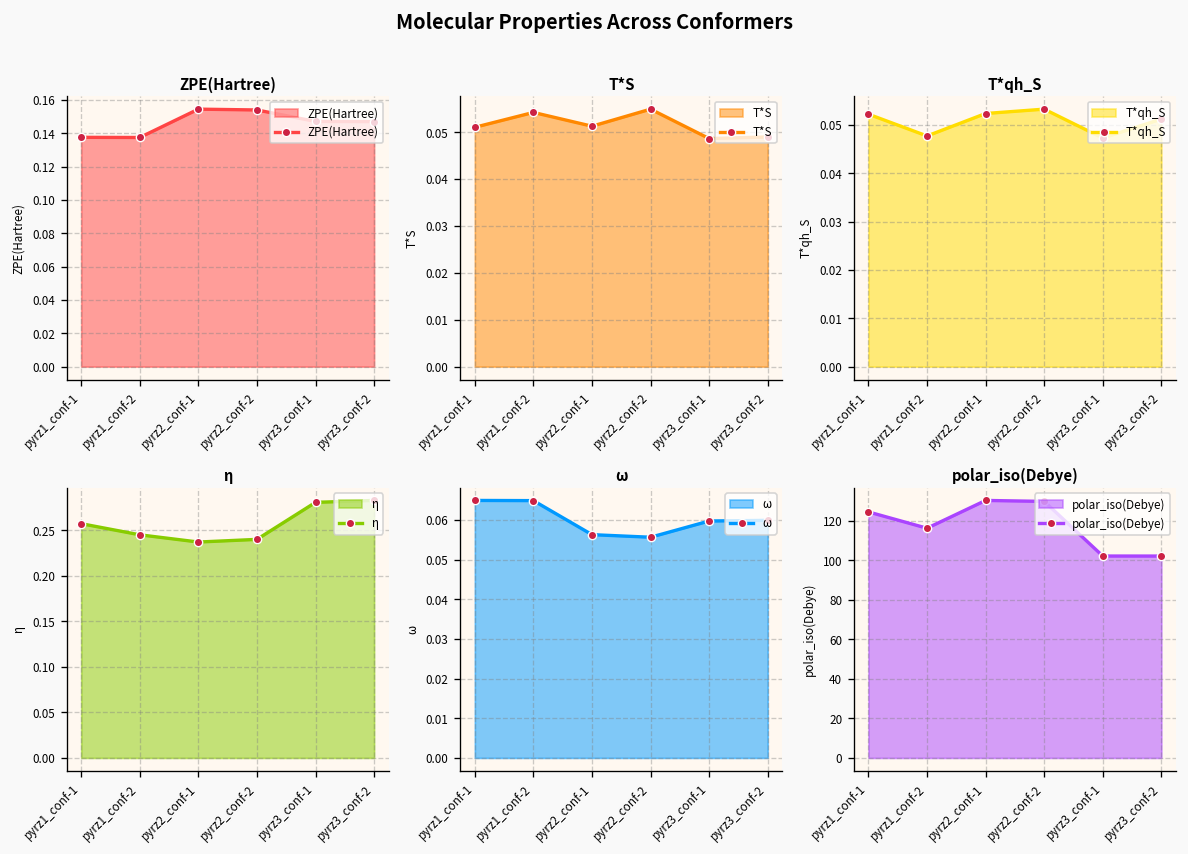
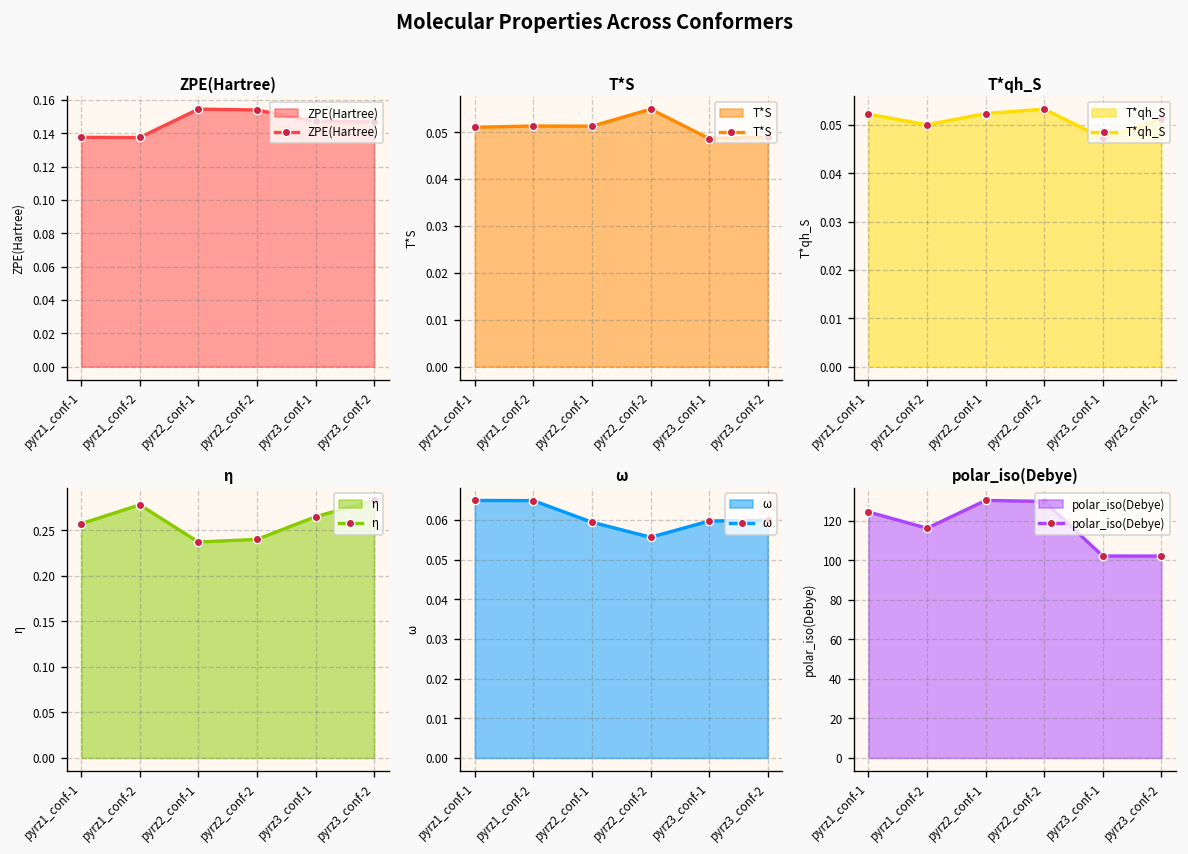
  {
    "ZPE(Hartree)": {
      "pyrz1_conf-1": 0.138,
      "pyrz1_conf-2": 0.138,
      "pyrz2_conf-1": 0.155,
      "pyrz2_conf-2": 0.154
    },
    "T*S": {
      "pyrz1_conf-1": 0.051,
-     "pyrz1_conf-2": 0.054,
+     "pyrz1_conf-2": 0.051,
      "pyrz2_conf-1": 0.051,
      "pyrz2_conf-2": 0.055,
      "pyrz3_conf-1": 0.049
    },
    "T*qh_S": {
      "pyrz1_conf-1": 0.052,
-     "pyrz1_conf-2": 0.048,
+     "pyrz1_conf-2": 0.050,
      "pyrz2_conf-1": 0.052,
      "pyrz2_conf-2": 0.053
    },
    "η": {
      "pyrz1_conf-1": 0.26,
-     "pyrz1_conf-2": 0.24,
+     "pyrz1_conf-2": 0.28,
      "pyrz2_conf-1": 0.24,
      "pyrz2_conf-2": 0.24,
-     "pyrz3_conf-1": 0.28
+     "pyrz3_conf-1": 0.26
    },
    "ω": {
      "pyrz1_conf-1": 0.065,
      "pyrz1_conf-2": 0.065,
-     "pyrz2_conf-1": 0.056,
+     "pyrz2_conf-1": 0.059,
      "pyrz2_conf-2": 0.056,
      "pyrz3_conf-1": 0.060
    },
    "polar_iso(Debye)": {
      "pyrz1_conf-1": 124,
      "pyrz1_conf-2": 116,
      "pyrz2_conf-1": 130,
      "pyrz3_conf-1": 102,
      "pyrz3_conf-2": 102
    }
  }
